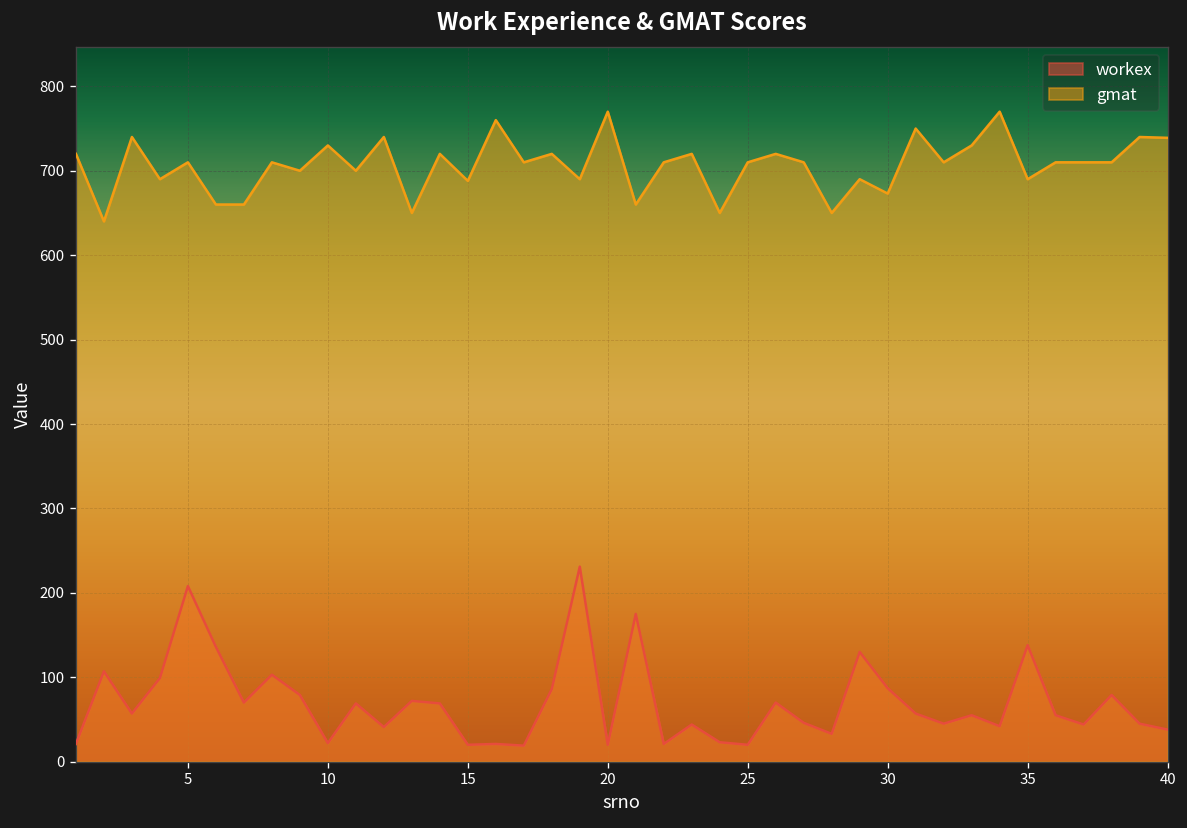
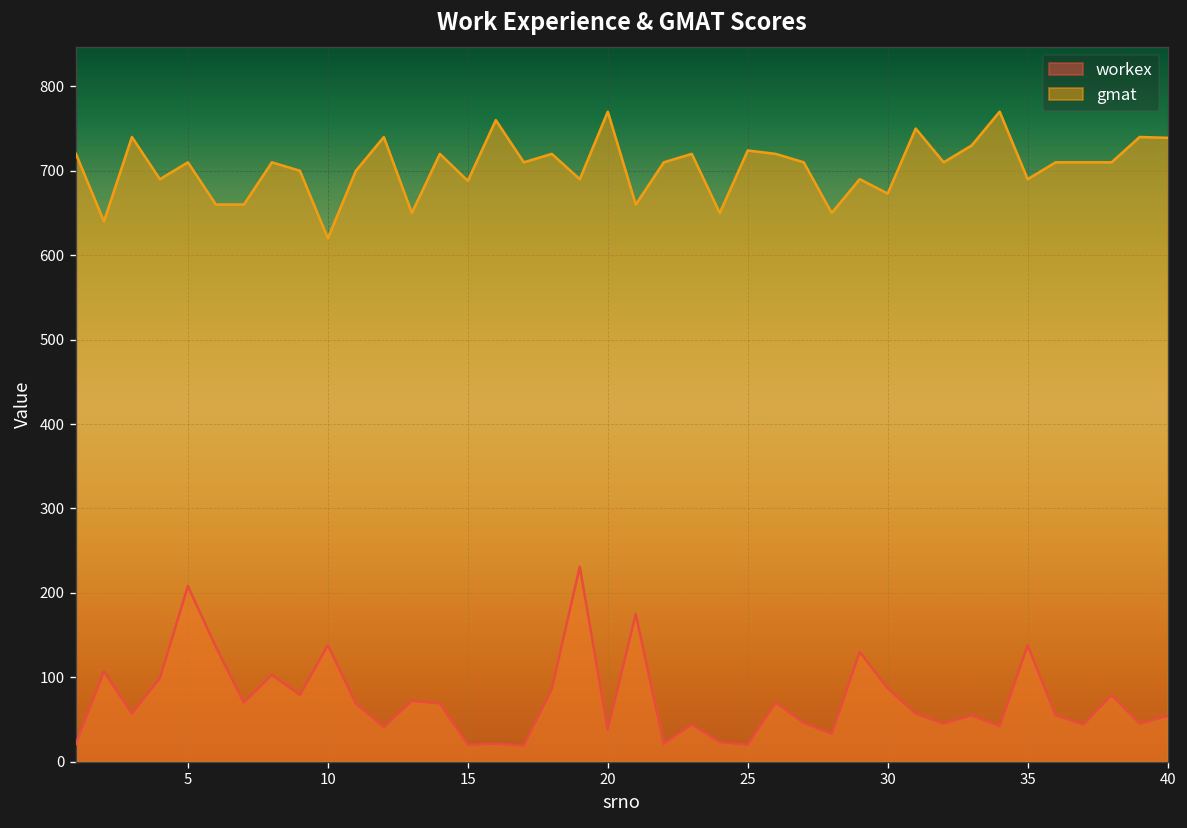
  {
    "workex": {
      "5": 210,
-     "10": 20,
+     "10": 140,
      "15": 20,
-     "20": 20,
+     "20": 40,
      "25": 20,
      "30": 90,
      "35": 140,
-     "40": 40
+     "40": 50
    },
    "gmat": {
      "5": 710,
-     "10": 730,
+     "10": 620,
      "15": 690,
      "20": 770,
-     "25": 710,
+     "25": 720,
      "30": 670,
      "35": 690,
      "40": 740
    }
  }
